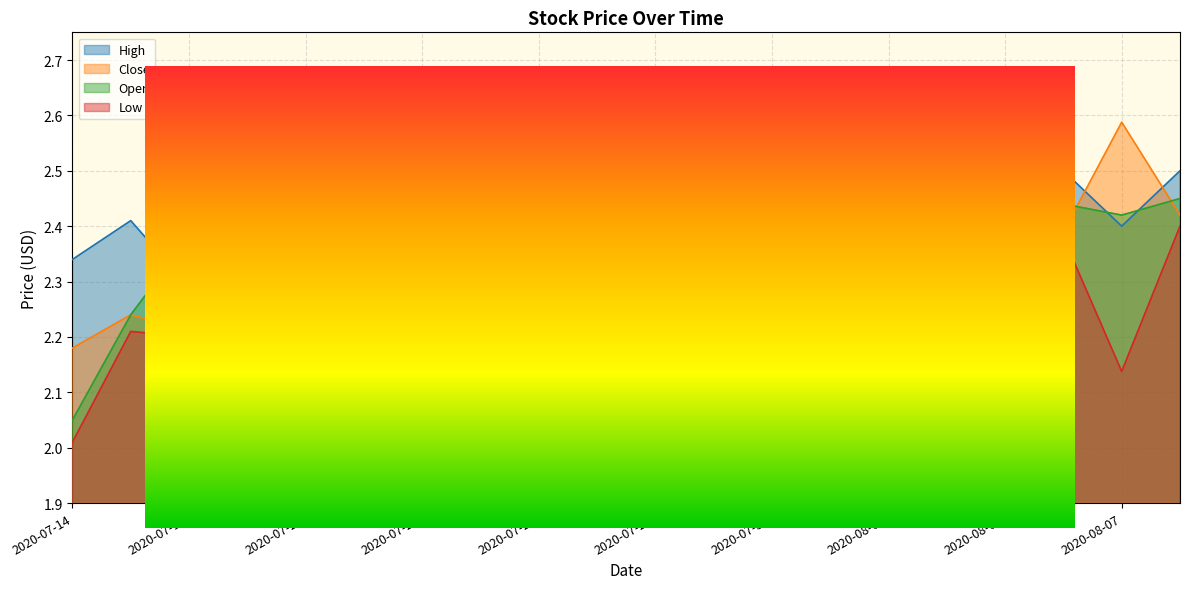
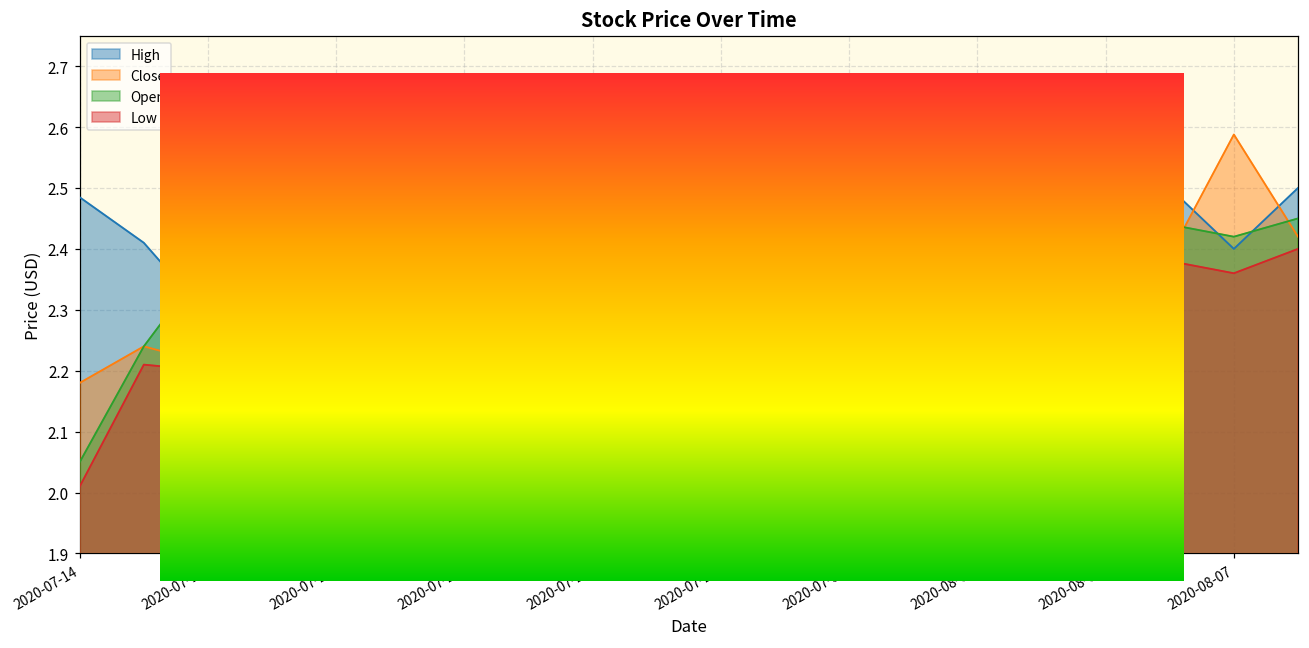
  {
    "High": {
-     "2020-07-14": 2.34,
+     "2020-07-14": 2.48,
      "2020-07-16": 2.29,
      "2020-08-07": 2.40
    },
    "Close": {
      "2020-07-14": 2.18,
      "2020-07-16": 2.21,
      "2020-08-07": 2.59
    },
    "Open": {
      "2020-07-14": 2.05,
      "2020-07-16": 2.38,
      "2020-08-07": 2.42
    },
    "Low": {
      "2020-07-14": 2.01,
      "2020-07-16": 2.20,
-     "2020-08-07": 2.14
+     "2020-08-07": 2.36
    }
  }
